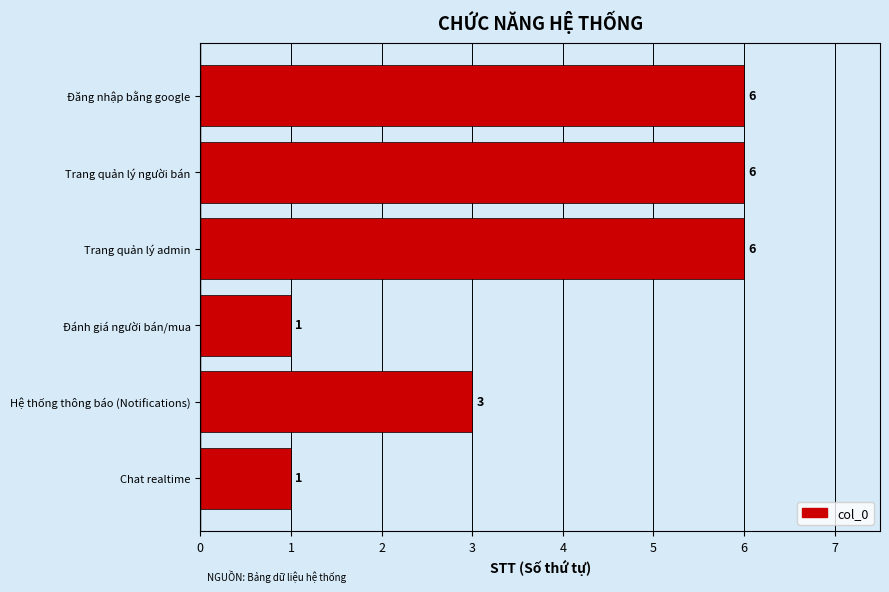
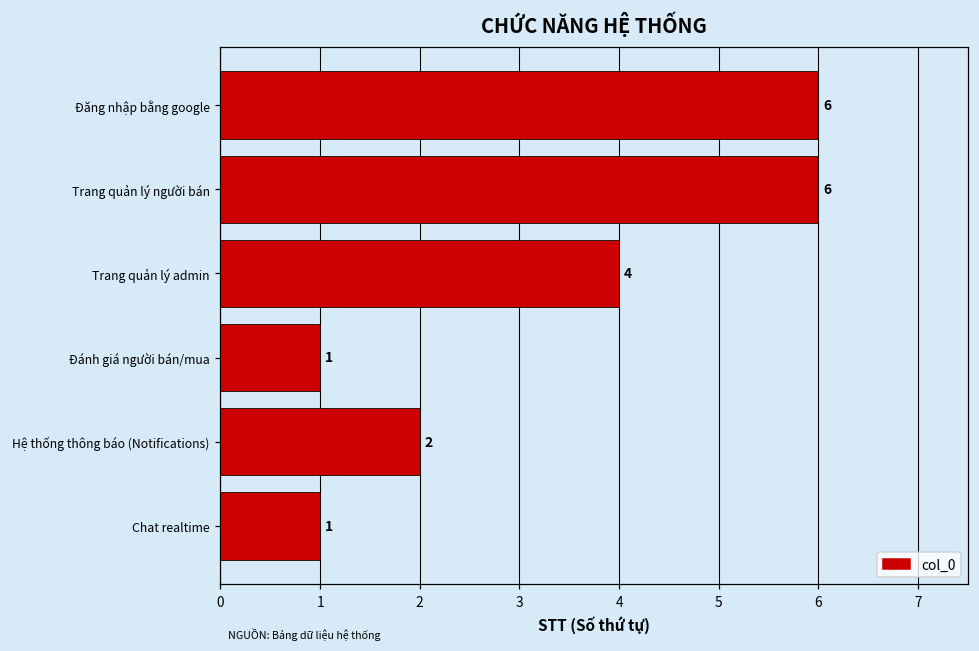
  {
    "Đăng nhập bằng google": 6,
    "Trang quản lý người bán": 6,
-   "Trang quản lý admin": 6,
+   "Trang quản lý admin": 4,
    "Đánh giá người bán/mua": 1,
-   "Hệ thống thông báo (Notifications)": 3,
+   "Hệ thống thông báo (Notifications)": 2,
    "Chat realtime": 1
  }
